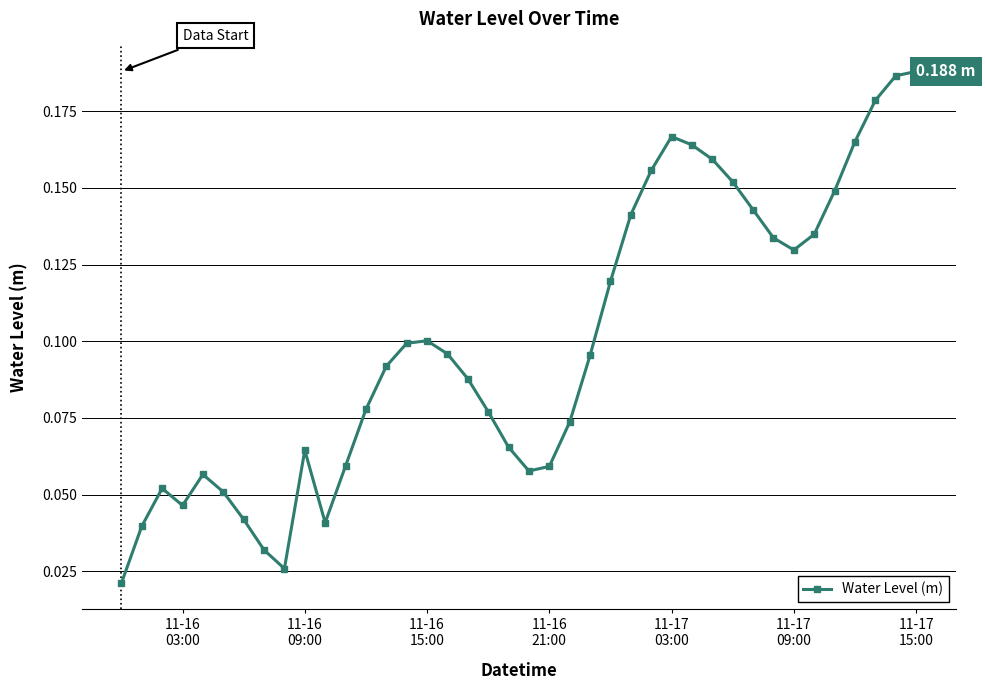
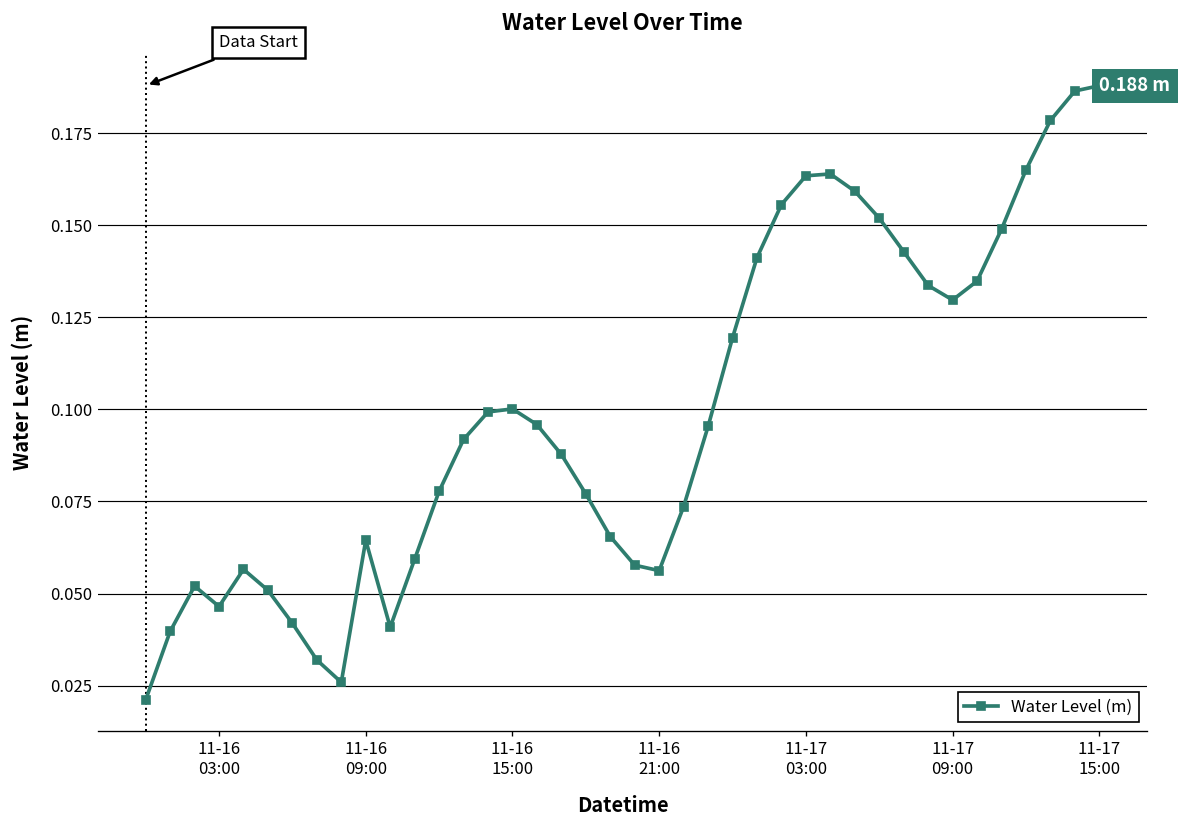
  {
    "11-16 03:00": 0.046,
    "11-16 09:00": 0.064,
    "11-16 15:00": 0.100,
-   "11-16 21:00": 0.059,
-   "11-17 03:00": 0.167,
+   "11-16 21:00": 0.056,
+   "11-17 03:00": 0.163,
    "11-17 09:00": 0.130
  }
